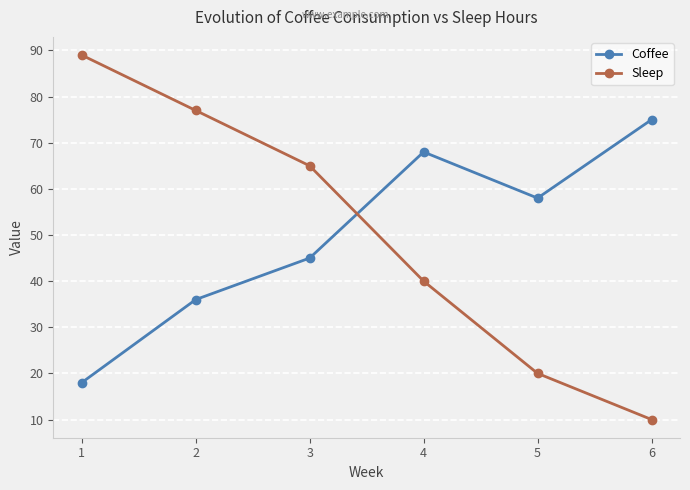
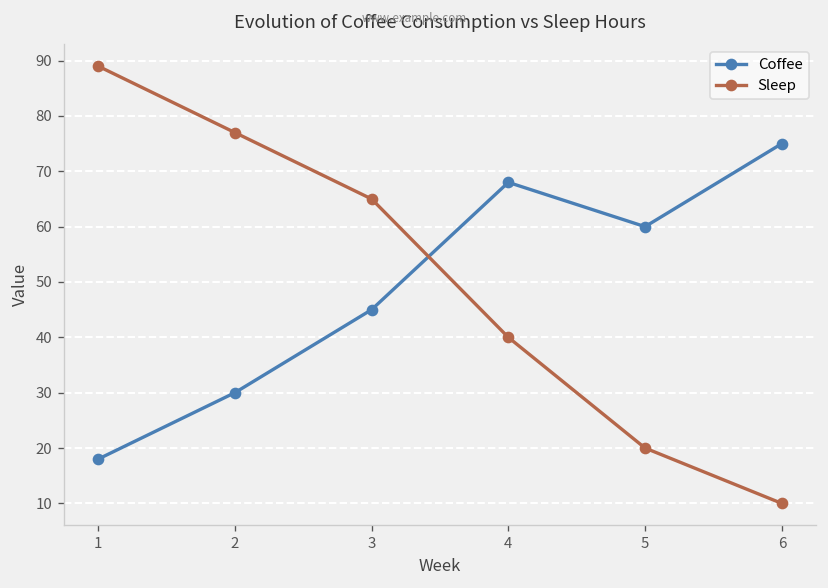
  {
    "Coffee": {
      "1": 18,
-     "2": 36,
+     "2": 30,
      "3": 45,
      "4": 68,
-     "5": 58,
+     "5": 60,
      "6": 75
    },
    "Sleep": {
      "1": 89,
      "2": 77,
      "3": 65,
      "4": 40,
      "5": 20,
      "6": 10
    }
  }
